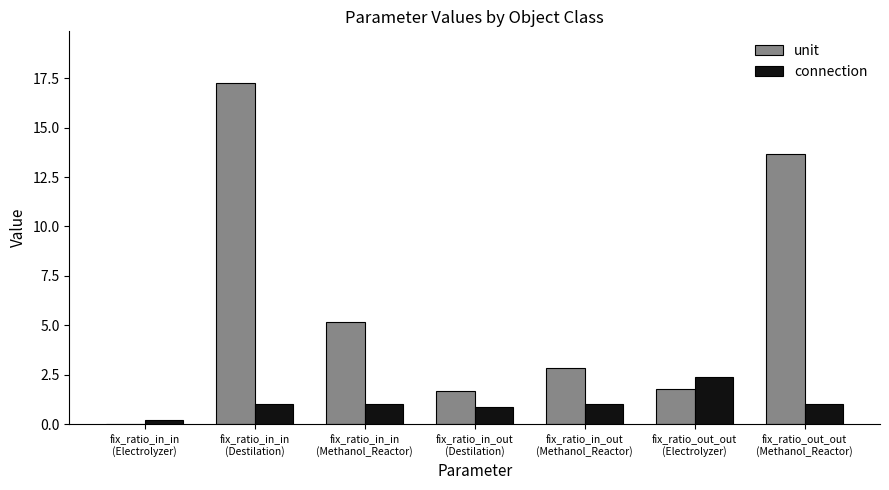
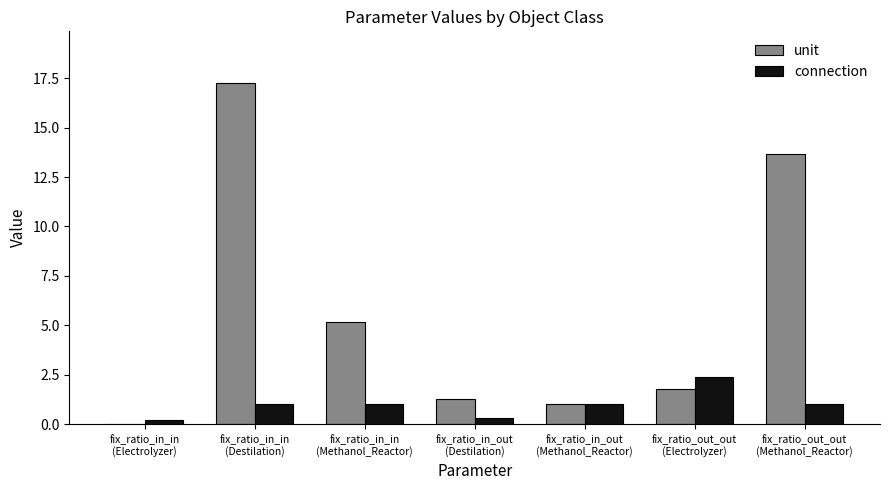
  {
    "unit": {
      "fix_ratio_in_in (Destilation)": 17.3,
      "fix_ratio_in_in (Methanol_Reactor)": 5.2,
-     "fix_ratio_in_out (Destilation)": 1.7,
-     "fix_ratio_in_out (Methanol_Reactor)": 2.9,
+     "fix_ratio_in_out (Destilation)": 1.3,
+     "fix_ratio_in_out (Methanol_Reactor)": 1.0,
      "fix_ratio_out_out (Electrolyzer)": 1.8,
      "fix_ratio_out_out (Methanol_Reactor)": 13.7
    },
    "connection": {
      "fix_ratio_in_in (Electrolyzer)": 0.2,
      "fix_ratio_in_in (Destilation)": 1.0,
      "fix_ratio_in_in (Methanol_Reactor)": 1.0,
-     "fix_ratio_in_out (Destilation)": 0.9,
+     "fix_ratio_in_out (Destilation)": 0.3,
      "fix_ratio_in_out (Methanol_Reactor)": 1.0,
      "fix_ratio_out_out (Electrolyzer)": 2.4,
      "fix_ratio_out_out (Methanol_Reactor)": 1.0
    }
  }
